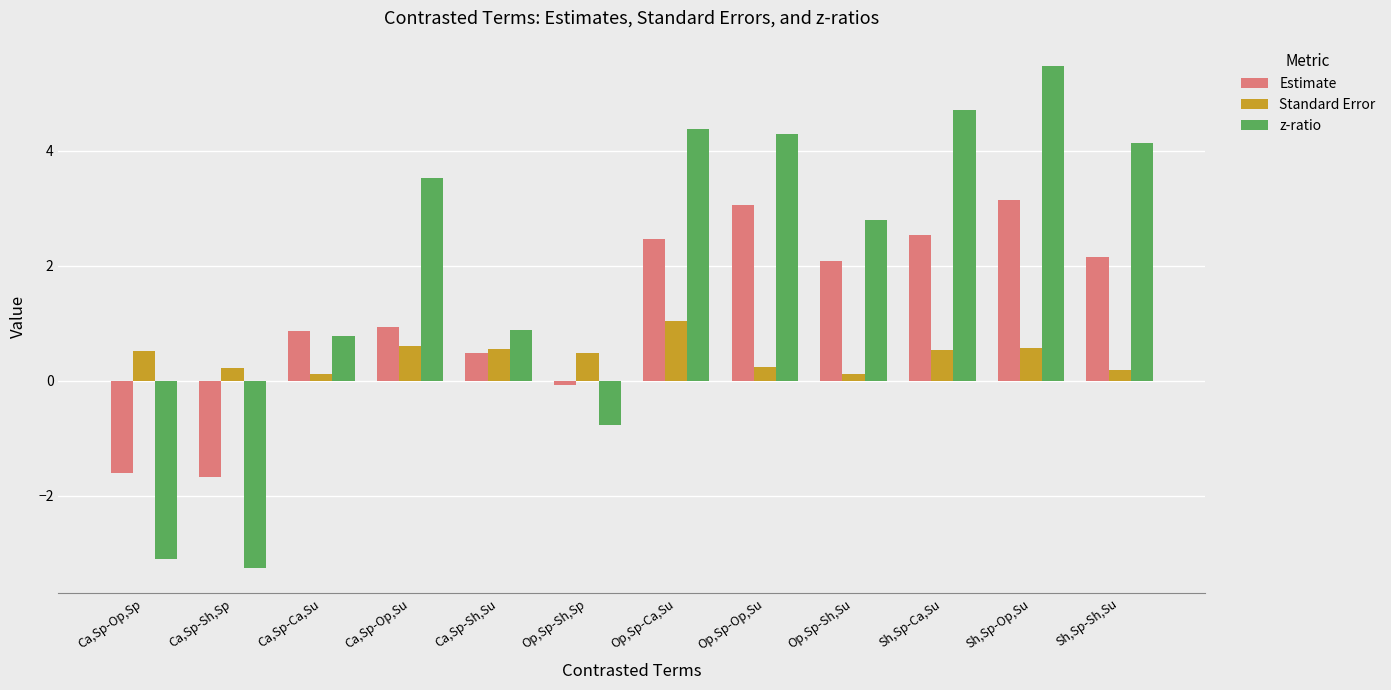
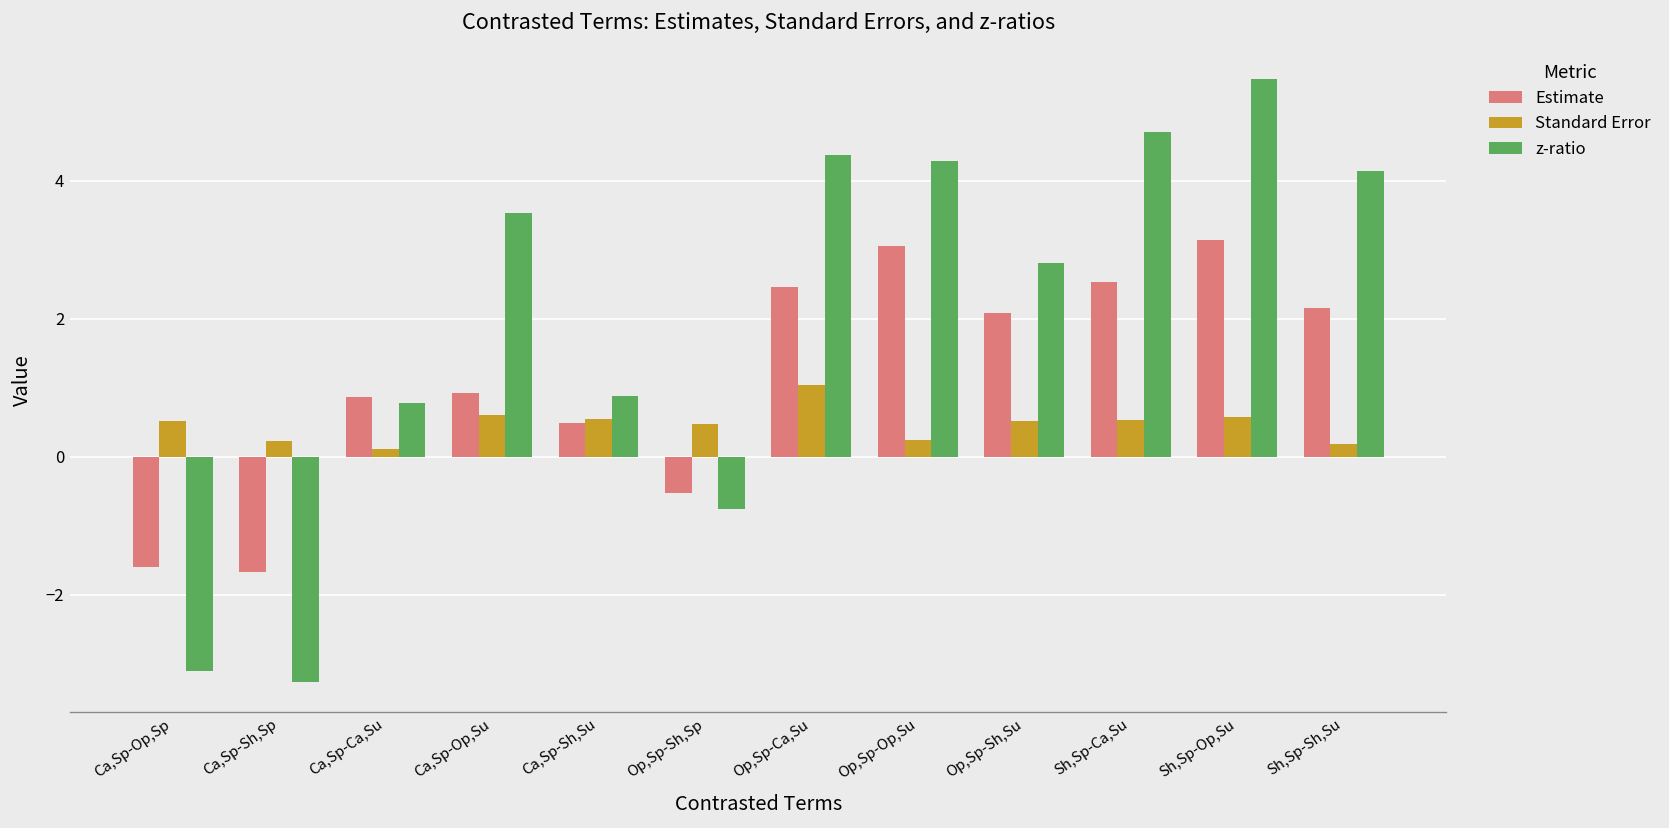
  {
    "Estimate": {
      "Ca,Sp-Op,Sp": -1.6,
      "Ca,Sp-Sh,Sp": -1.7,
      "Ca,Sp-Ca,Su": 0.9,
      "Ca,Sp-Op,Su": 0.9,
      "Ca,Sp-Sh,Su": 0.5,
-     "Op,Sp-Sh,Sp": -0.1,
+     "Op,Sp-Sh,Sp": -0.5,
      "Op,Sp-Ca,Su": 2.5,
      "Op,Sp-Op,Su": 3.1,
      "Op,Sp-Sh,Su": 2.1,
      "Sh,Sp-Ca,Su": 2.5,
      "Sh,Sp-Op,Su": 3.1,
      "Sh,Sp-Sh,Su": 2.2
    },
    "Standard Error": {
      "Ca,Sp-Op,Sp": 0.5,
      "Ca,Sp-Sh,Sp": 0.2,
      "Ca,Sp-Ca,Su": 0.1,
      "Ca,Sp-Op,Su": 0.6,
      "Ca,Sp-Sh,Su": 0.6,
      "Op,Sp-Sh,Sp": 0.5,
      "Op,Sp-Ca,Su": 1.0,
      "Op,Sp-Op,Su": 0.2,
-     "Op,Sp-Sh,Su": 0.1,
+     "Op,Sp-Sh,Su": 0.5,
      "Sh,Sp-Ca,Su": 0.5,
      "Sh,Sp-Op,Su": 0.6,
      "Sh,Sp-Sh,Su": 0.2
    },
    "z-ratio": {
      "Ca,Sp-Op,Sp": -3.1,
      "Ca,Sp-Sh,Sp": -3.3,
      "Ca,Sp-Ca,Su": 0.8,
      "Ca,Sp-Op,Su": 3.5,
      "Ca,Sp-Sh,Su": 0.9,
      "Op,Sp-Sh,Sp": -0.8,
      "Op,Sp-Ca,Su": 4.4,
      "Op,Sp-Op,Su": 4.3,
      "Op,Sp-Sh,Su": 2.8,
      "Sh,Sp-Ca,Su": 4.7,
      "Sh,Sp-Op,Su": 5.5,
      "Sh,Sp-Sh,Su": 4.1
    }
  }
